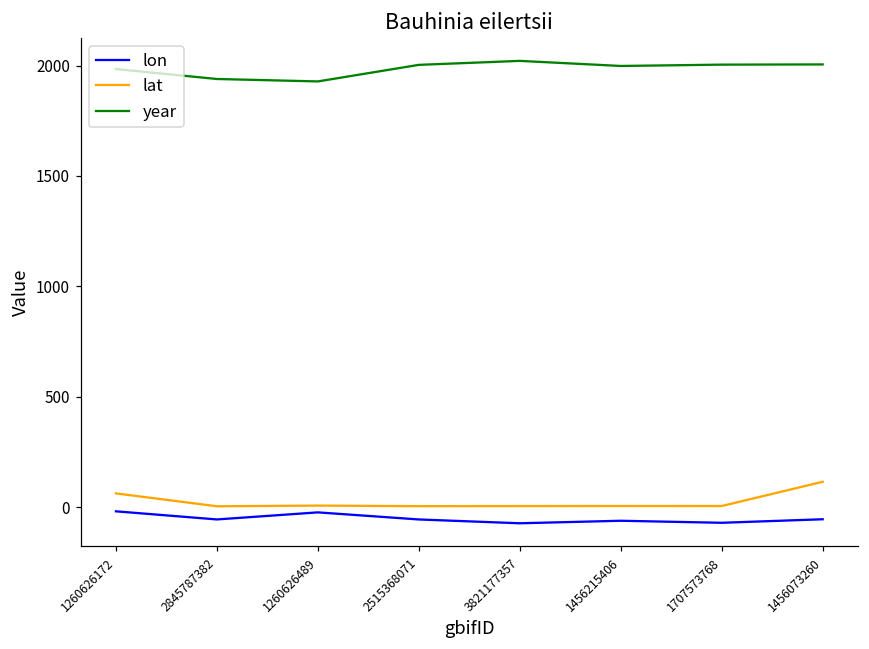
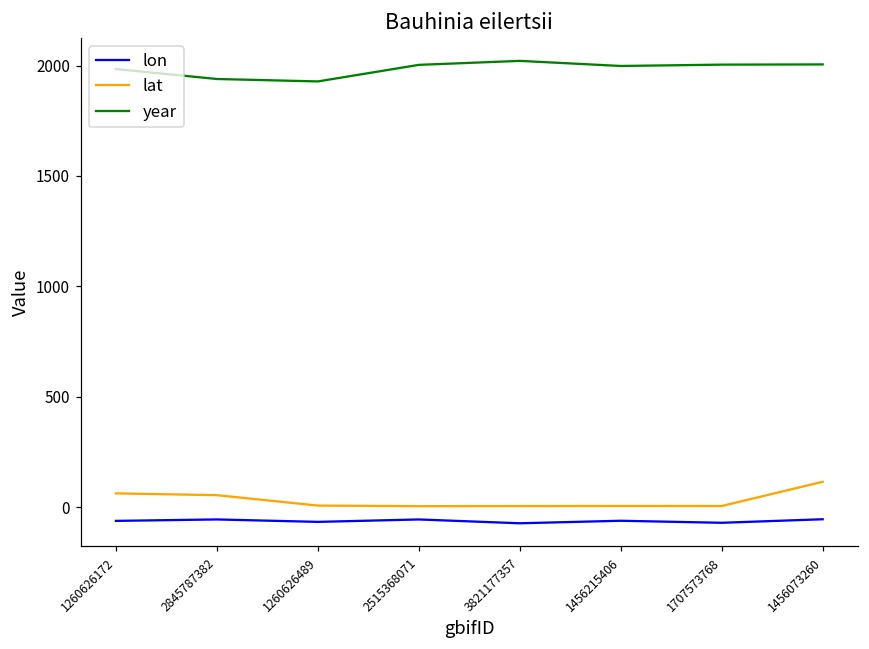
  {
    "lon": {
-     "1260626172": -20,
+     "1260626172": -60,
      "2845787382": -60,
-     "1260626489": -20,
+     "1260626489": -70,
      "2515368071": -60,
      "3821177357": -70,
      "1456215406": -60,
      "1707573768": -70,
      "1456073260": -50
    },
    "lat": {
      "1260626172": 60,
-     "2845787382": 0,
+     "2845787382": 50,
      "1260626489": 10,
      "2515368071": 0,
      "3821177357": 10,
      "1456215406": 10,
      "1707573768": 10,
      "1456073260": 120
    },
    "year": {
      "2845787382": 1940,
      "1260626489": 1930,
      "2515368071": 2000,
      "3821177357": 2020,
      "1456215406": 2000,
      "1707573768": 2000,
      "1456073260": 2010
    }
  }
